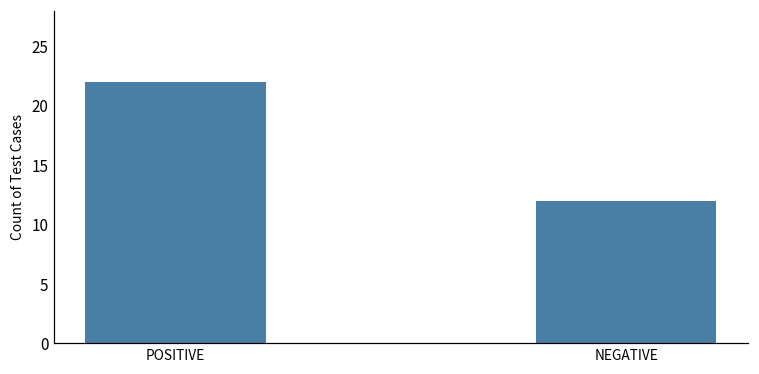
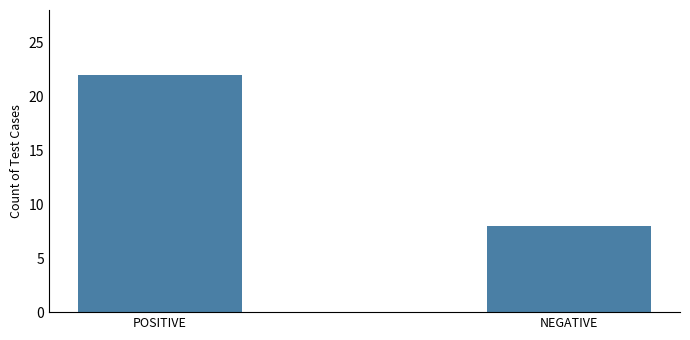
  {
    "POSITIVE": 22,
-   "NEGATIVE": 12
+   "NEGATIVE": 8
  }
